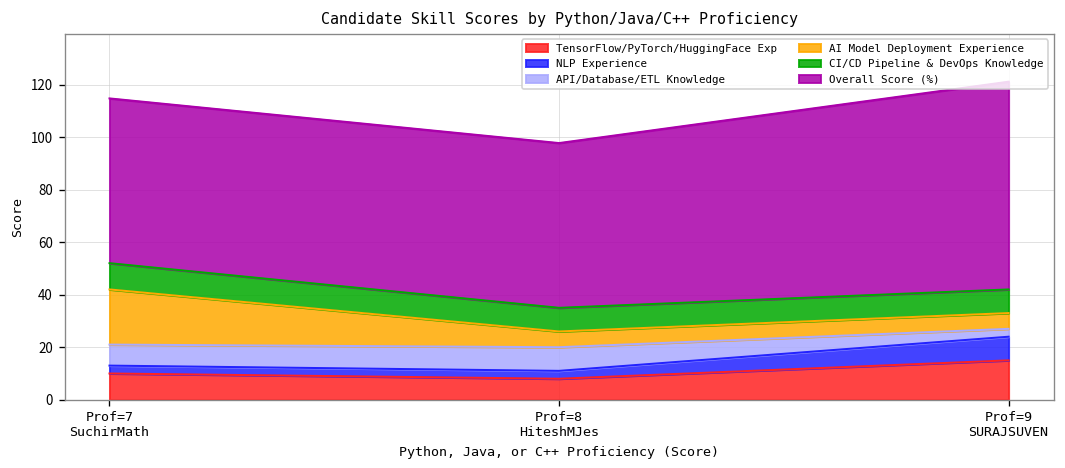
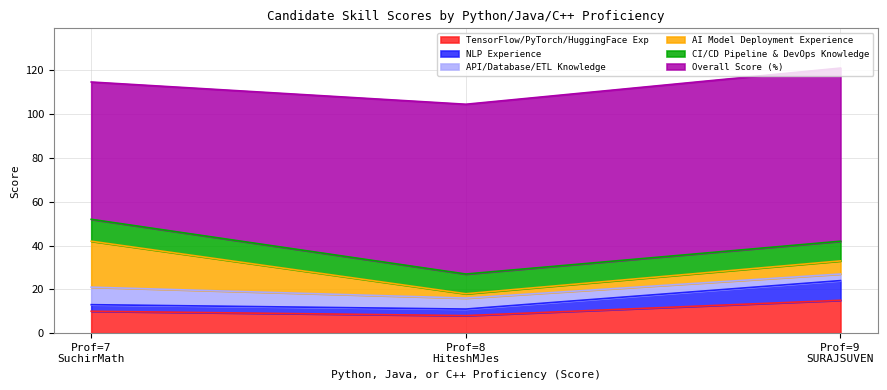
  {
    "TensorFlow/PyTorch/HuggingFace Exp": {
      "Prof=7 SuchirMath": 10,
      "Prof=8 HiteshMJes": 8,
      "Prof=9 SURAJSUVEN": 15
    },
    "NLP Experience": {
      "Prof=7 SuchirMath": 3,
      "Prof=8 HiteshMJes": 3,
      "Prof=9 SURAJSUVEN": 9
    },
    "API/Database/ETL Knowledge": {
      "Prof=7 SuchirMath": 8,
-     "Prof=8 HiteshMJes": 9,
+     "Prof=8 HiteshMJes": 5,
      "Prof=9 SURAJSUVEN": 3
    },
    "AI Model Deployment Experience": {
      "Prof=7 SuchirMath": 21,
-     "Prof=8 HiteshMJes": 6,
+     "Prof=8 HiteshMJes": 2,
      "Prof=9 SURAJSUVEN": 6
    },
    "CI/CD Pipeline & DevOps Knowledge": {
      "Prof=7 SuchirMath": 10,
      "Prof=8 HiteshMJes": 9,
      "Prof=9 SURAJSUVEN": 9
    },
    "Overall Score (%)": {
      "Prof=7 SuchirMath": 63,
-     "Prof=8 HiteshMJes": 63
+     "Prof=8 HiteshMJes": 78
    }
  }
